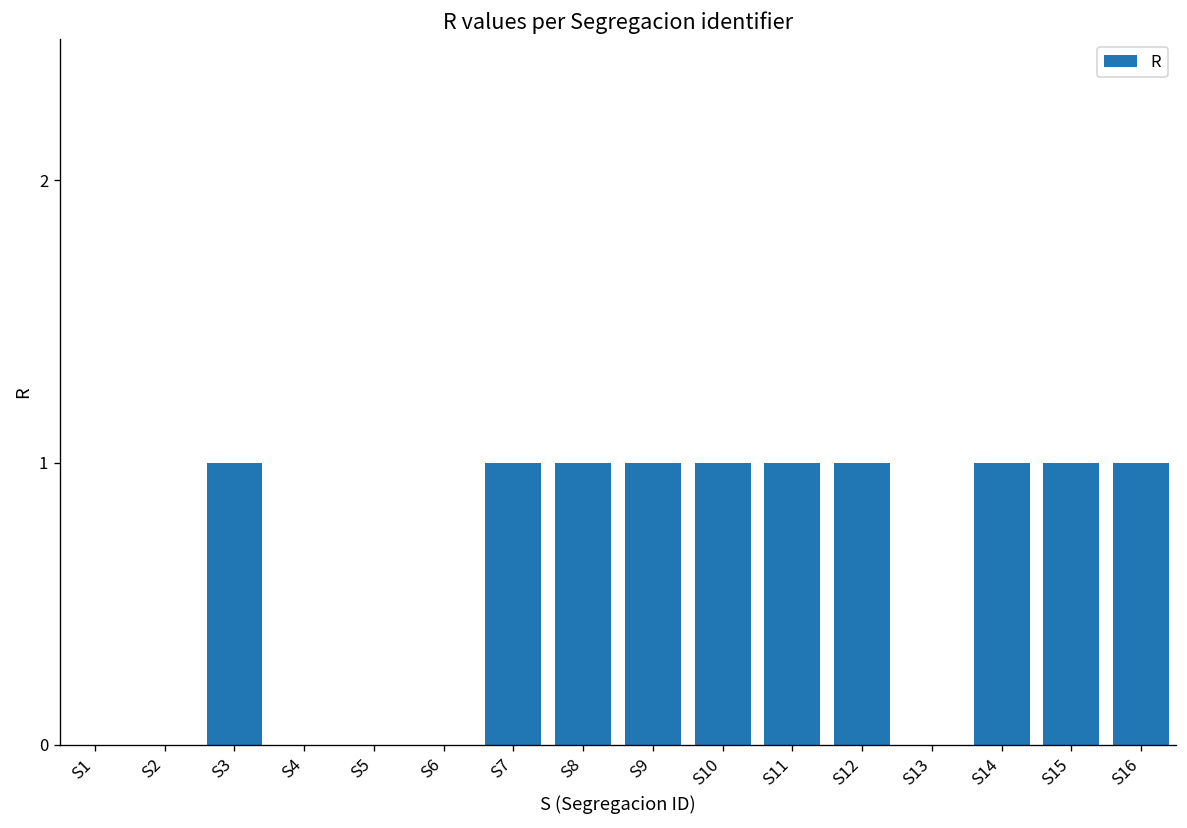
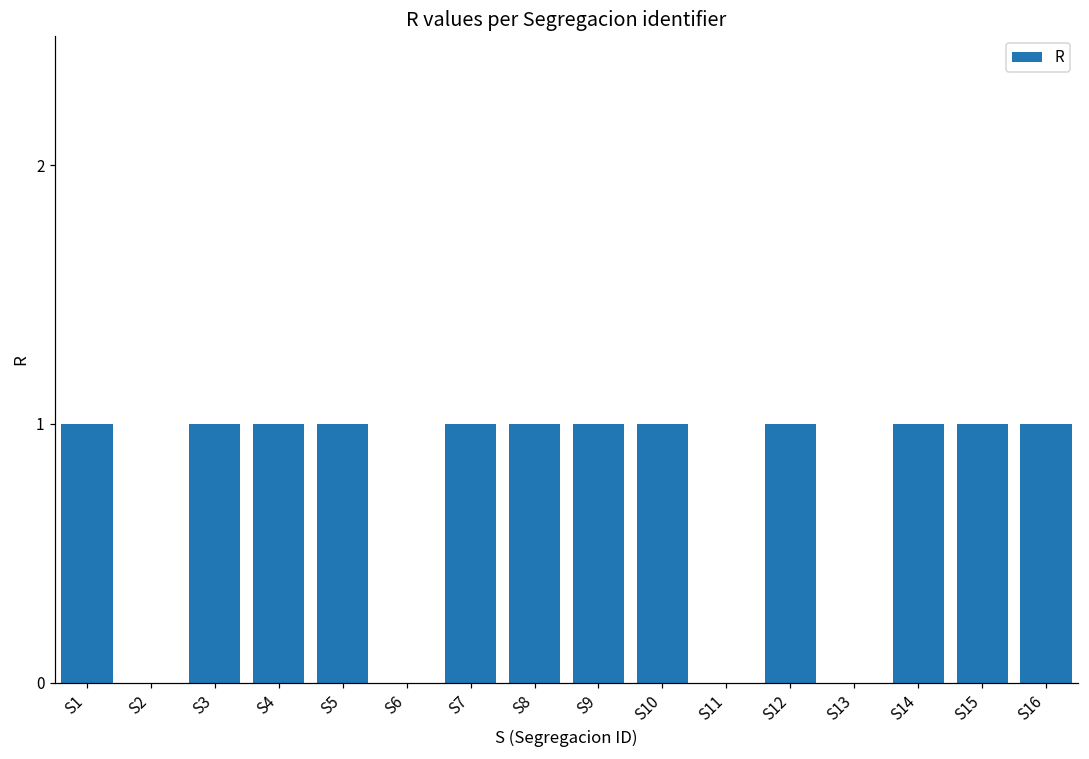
  {
-   "S1": 0,
+   "S1": 1,
    "S2": 0,
    "S3": 1,
-   "S4": 0,
-   "S5": 0,
+   "S4": 1,
+   "S5": 1,
    "S6": 0,
    "S7": 1,
    "S8": 1,
    "S9": 1,
    "S10": 1,
-   "S11": 1,
+   "S11": 0,
    "S12": 1,
    "S13": 0,
    "S14": 1,
    "S15": 1,
    "S16": 1
  }
